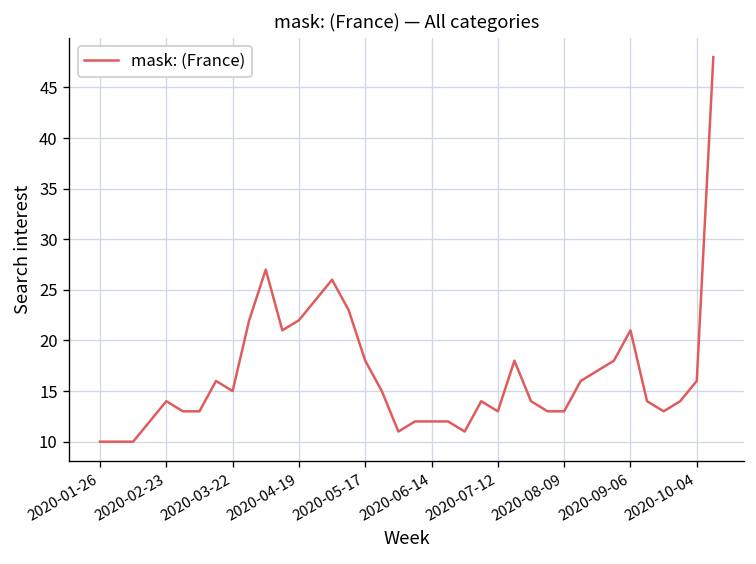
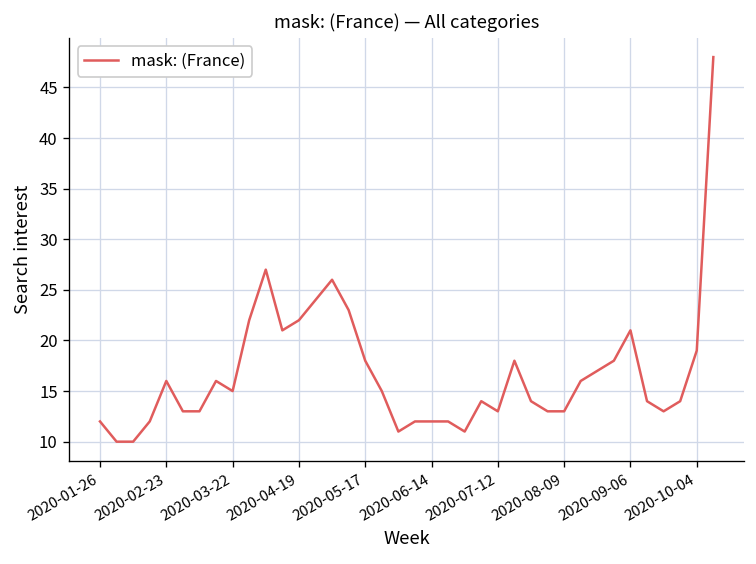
  {
-   "2020-01-26": 10,
-   "2020-02-23": 14,
+   "2020-01-26": 12,
+   "2020-02-23": 16,
    "2020-03-22": 15,
    "2020-04-19": 22,
    "2020-05-17": 18,
    "2020-06-14": 12,
    "2020-07-12": 13,
    "2020-08-09": 13,
    "2020-09-06": 21,
-   "2020-10-04": 16
+   "2020-10-04": 19
  }
